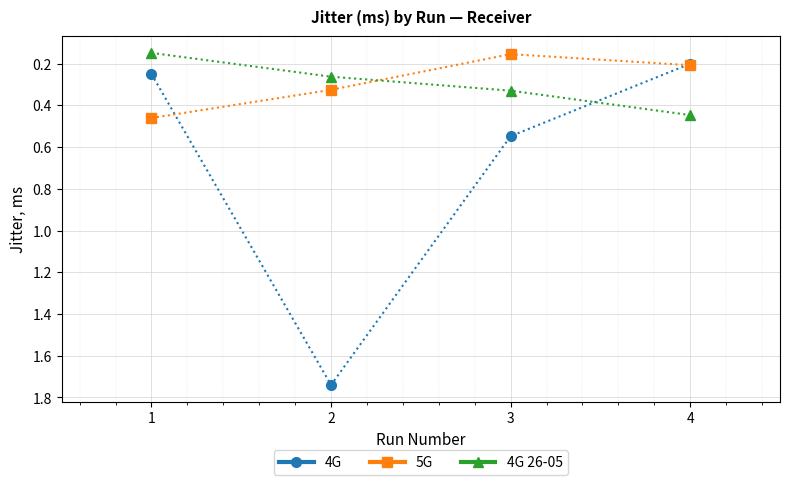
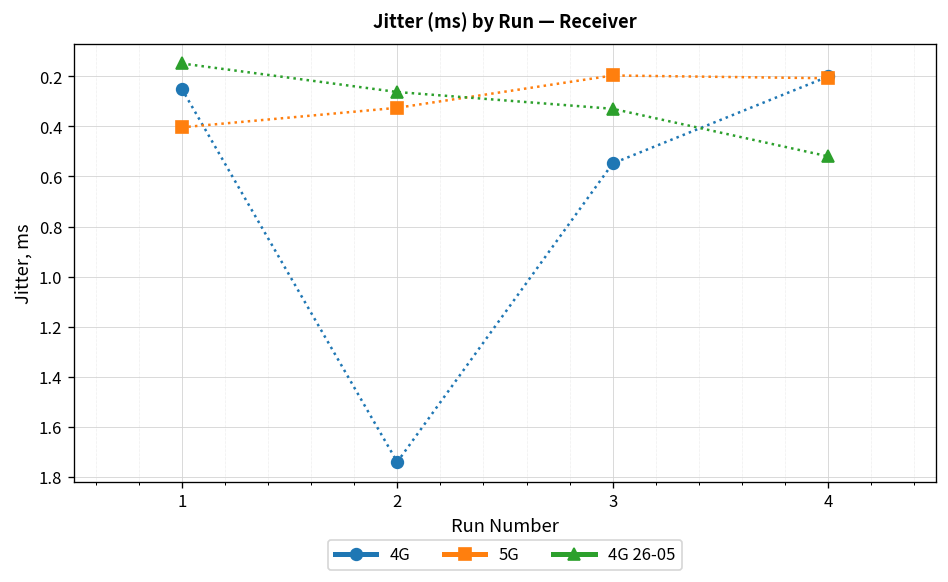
  {
    "4G": {
      "1": 0.25,
      "2": 1.74,
      "3": 0.55
    },
    "5G": {
-     "1": 0.46,
+     "1": 0.40,
      "2": 0.33,
-     "3": 0.16
+     "3": 0.20
    },
    "4G 26-05": {
      "1": 0.15,
      "2": 0.26,
      "3": 0.33,
-     "4": 0.45
+     "4": 0.52
    }
  }
